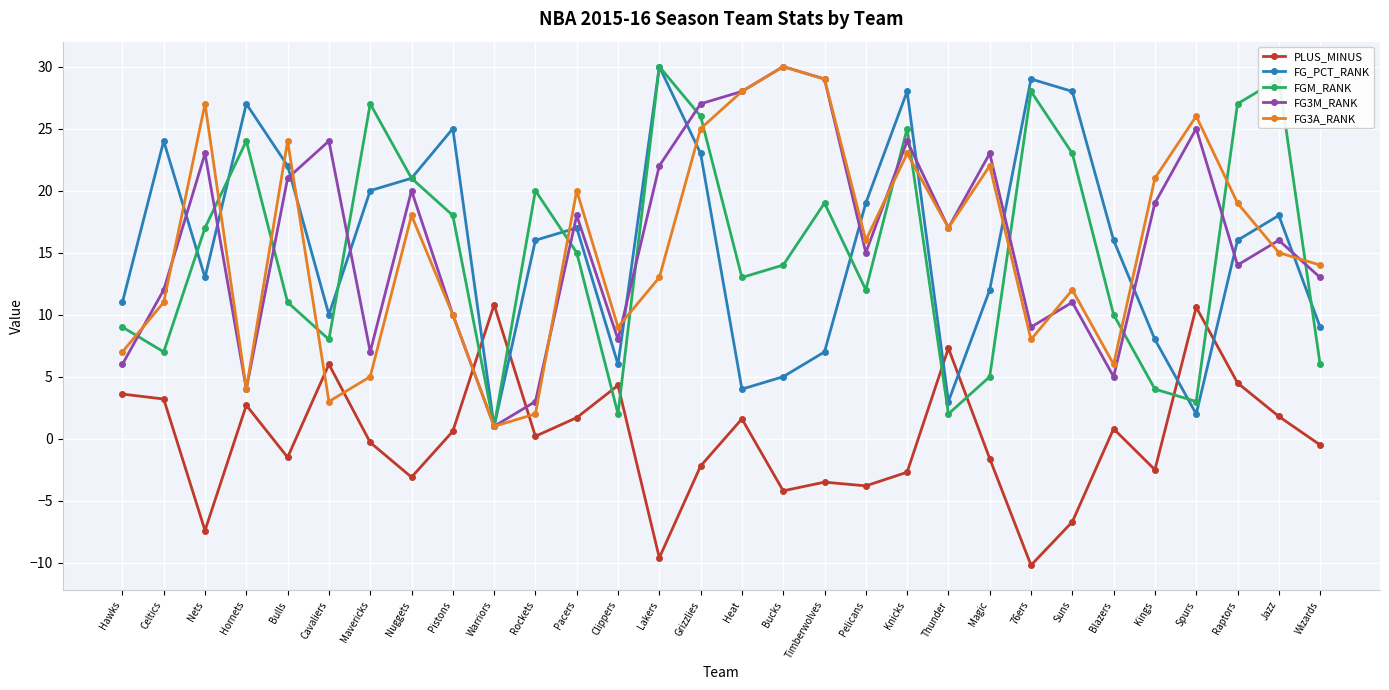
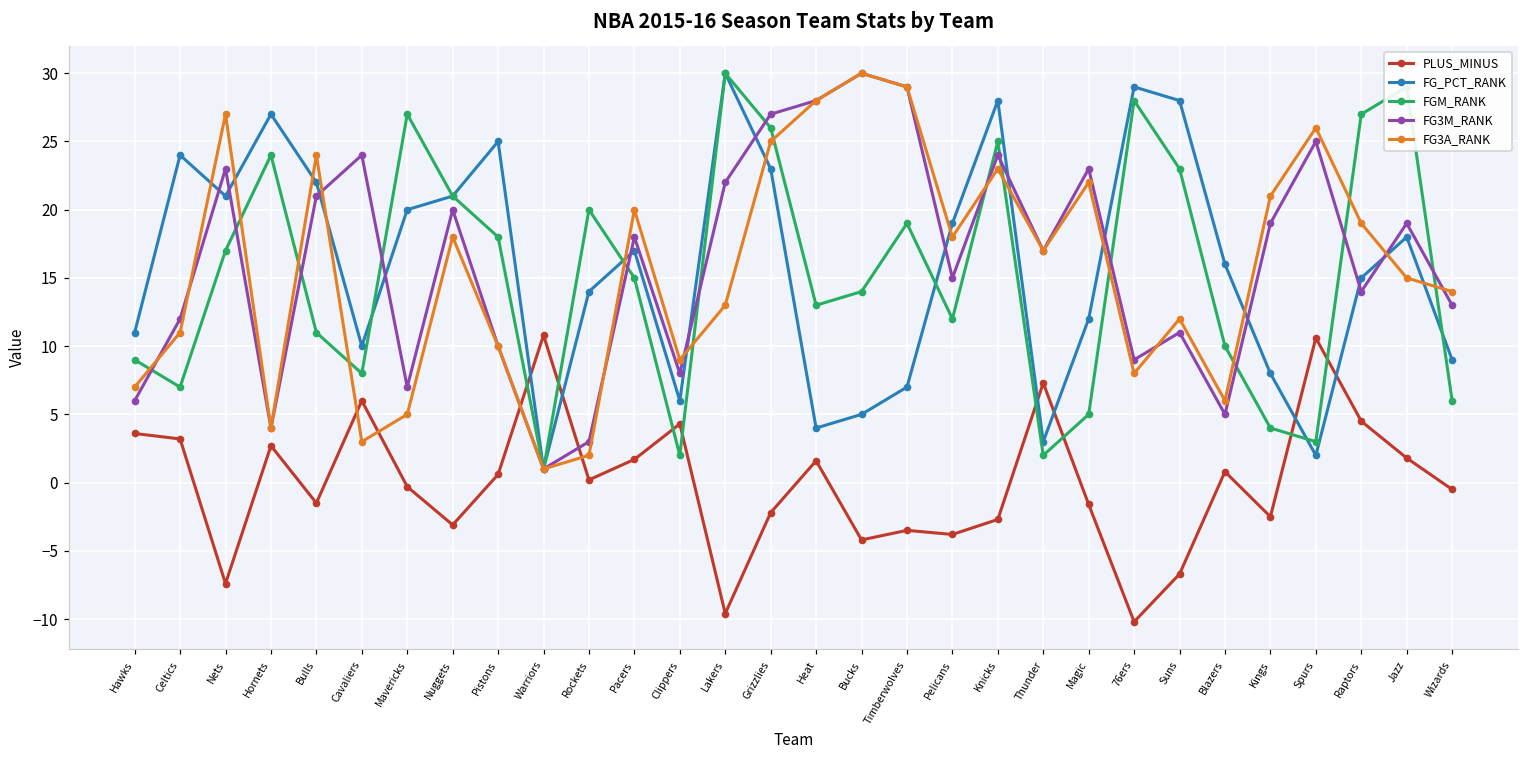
  {
    "PLUS_MINUS": {
      "Hawks": 3.6,
      "Celtics": 3,
      "Nets": -7.4,
      "Hornets": 2.7,
      "Bulls": -1.5,
      "Cavaliers": 6,
      "Mavericks": -0.3,
      "Nuggets": -3,
      "Pistons": 0.6,
      "Warriors": 11,
      "Rockets": 0,
      "Pacers": 1.7,
      "Clippers": 4.3,
      "Lakers": -9.6,
      "Grizzlies": -2,
      "Heat": 1.6,
      "Bucks": -4,
      "Timberwolves": -3.5,
      "Pelicans": -4,
      "Knicks": -2.7,
      "Thunder": 7.3,
      "Magic": -1.6,
      "76ers": -10,
      "Suns": -6.7,
      "Blazers": 1,
      "Kings": -2.5,
      "Spurs": 10.6,
      "Raptors": 4.5,
      "Jazz": 2,
      "Wizards": -0.5
    },
    "FG_PCT_RANK": {
      "Hawks": 11,
      "Celtics": 24,
-     "Nets": 13,
+     "Nets": 21,
      "Hornets": 27,
      "Bulls": 22,
      "Cavaliers": 10,
      "Mavericks": 20,
      "Pistons": 25,
-     "Rockets": 16,
+     "Rockets": 14,
      "Pacers": 17,
      "Clippers": 6,
      "Grizzlies": 23,
      "Heat": 4,
      "Bucks": 5,
      "Timberwolves": 7,
      "Pelicans": 19,
      "Knicks": 28,
      "Thunder": 3,
      "Magic": 12,
      "76ers": 29,
      "Suns": 28,
      "Blazers": 16,
      "Kings": 8,
      "Spurs": 2,
-     "Raptors": 16,
+     "Raptors": 15,
      "Jazz": 18,
      "Wizards": 9
    },
    "FGM_RANK": {
      "Hawks": 9,
      "Celtics": 7,
      "Nets": 17,
      "Hornets": 24,
      "Bulls": 11,
      "Cavaliers": 8,
      "Mavericks": 27,
      "Pistons": 18,
      "Rockets": 20,
      "Pacers": 15,
      "Clippers": 2,
      "Grizzlies": 26,
      "Heat": 13,
      "Bucks": 14,
      "Timberwolves": 19,
      "Pelicans": 12,
      "Knicks": 25,
      "Thunder": 2,
      "Magic": 5,
      "76ers": 28,
      "Suns": 23,
      "Blazers": 10,
      "Kings": 4,
      "Spurs": 3,
      "Raptors": 27,
      "Wizards": 6
    },
    "FG3M_RANK": {
      "Hawks": 6,
      "Celtics": 12,
      "Nets": 23,
      "Bulls": 21,
      "Cavaliers": 24,
      "Mavericks": 7,
      "Nuggets": 20,
      "Rockets": 3,
      "Pacers": 18,
      "Clippers": 8,
      "Lakers": 22,
      "Grizzlies": 27,
      "Pelicans": 15,
      "Knicks": 24,
      "Magic": 23,
      "76ers": 9,
      "Suns": 11,
      "Blazers": 5,
      "Kings": 19,
      "Spurs": 25,
      "Raptors": 14,
-     "Jazz": 16,
+     "Jazz": 19,
      "Wizards": 13
    },
    "FG3A_RANK": {
      "Hawks": 7,
      "Celtics": 11,
      "Nets": 27,
      "Bulls": 24,
      "Cavaliers": 3,
      "Mavericks": 5,
      "Nuggets": 18,
      "Rockets": 2,
      "Pacers": 20,
      "Clippers": 9,
      "Lakers": 13,
      "Grizzlies": 25,
-     "Pelicans": 16,
+     "Pelicans": 18,
      "Knicks": 23,
      "Magic": 22,
      "76ers": 8,
      "Suns": 12,
      "Blazers": 6,
      "Kings": 21,
      "Spurs": 26,
      "Raptors": 19,
      "Jazz": 15,
      "Wizards": 14
    }
  }
